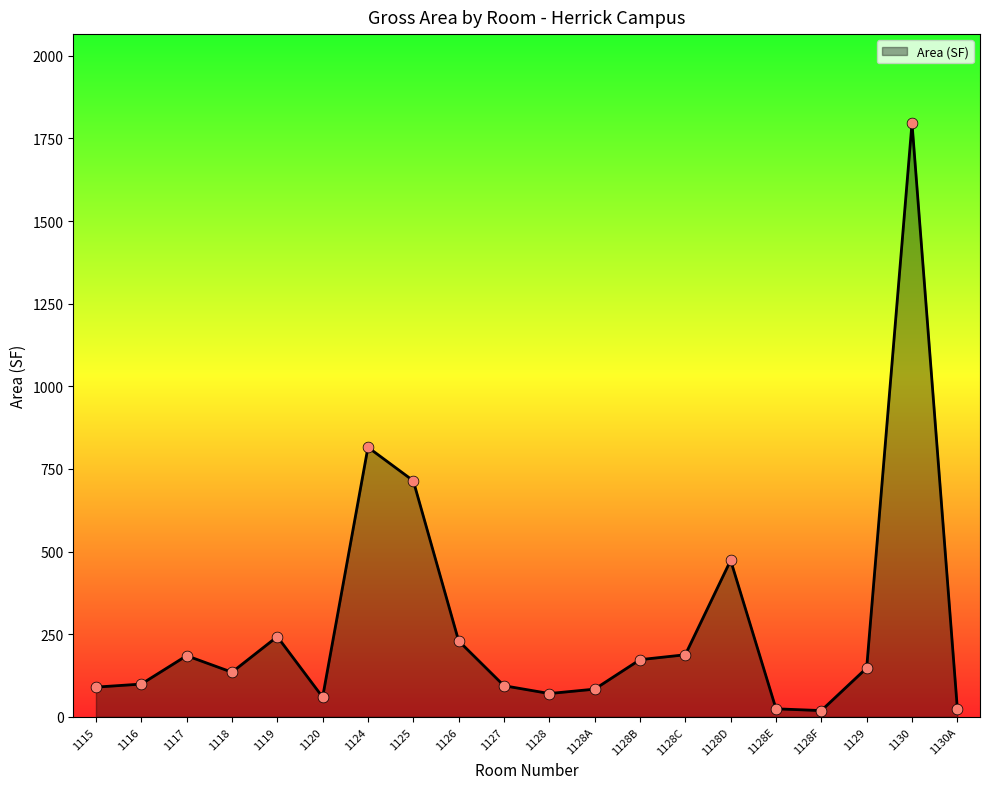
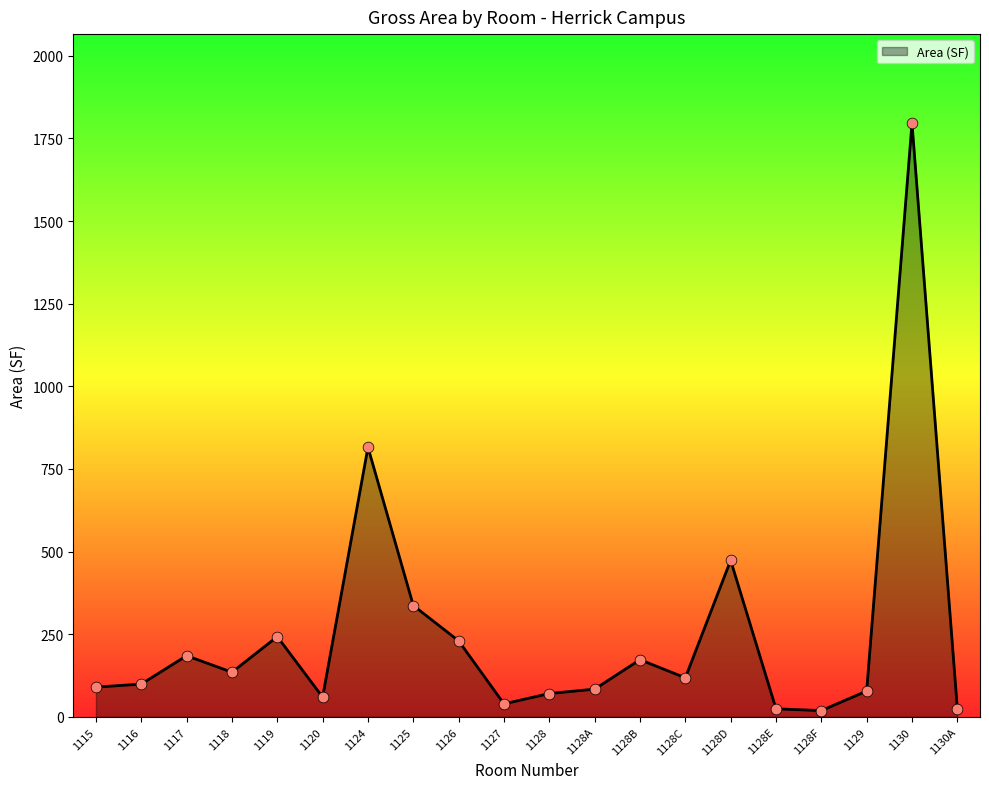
  {
    "1115": 90,
    "1116": 100,
    "1117": 190,
    "1118": 140,
    "1119": 240,
    "1120": 60,
    "1124": 820,
-   "1125": 710,
+   "1125": 340,
    "1126": 230,
-   "1127": 90,
+   "1127": 40,
    "1128": 70,
    "1128A": 80,
    "1128B": 170,
-   "1128C": 190,
+   "1128C": 120,
    "1128D": 470,
    "1128E": 20,
    "1128F": 20,
-   "1129": 150,
+   "1129": 80,
    "1130": 1800,
    "1130A": 30
  }
